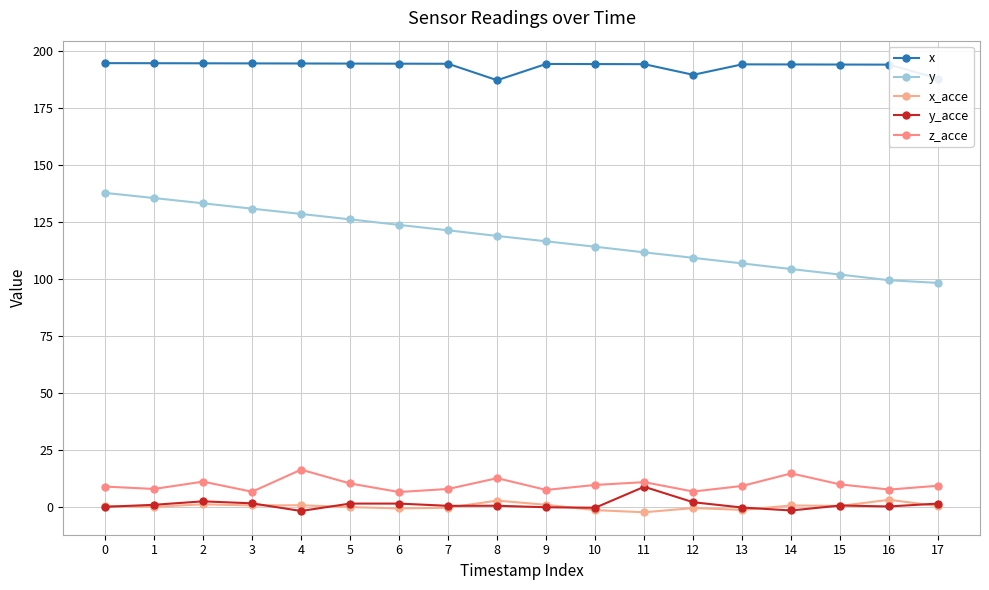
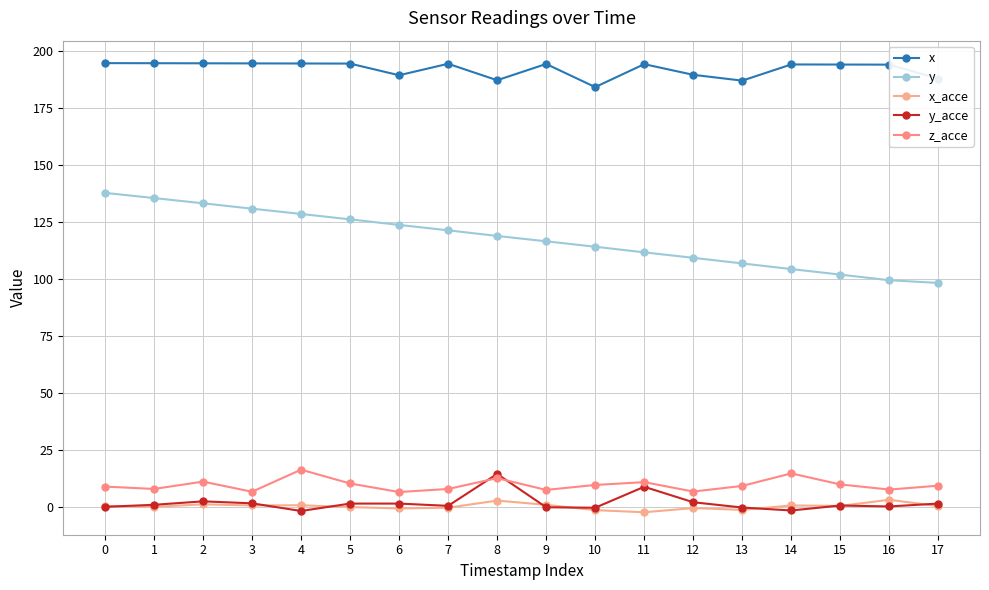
  {
    "x": {
      "0": 194,
      "1": 194,
      "2": 194,
      "3": 194,
      "4": 194,
      "5": 194,
-     "6": 194,
+     "6": 189,
      "7": 194,
      "8": 187,
      "9": 194,
-     "10": 194,
+     "10": 184,
      "11": 194,
      "12": 189,
-     "13": 194,
+     "13": 187,
      "14": 194,
      "15": 194
    },
    "y": {
      "0": 138,
      "1": 135,
      "2": 133,
      "3": 131,
      "4": 128,
      "5": 126,
      "6": 124,
      "7": 121,
      "8": 119,
      "9": 116,
      "10": 114,
      "11": 112,
      "12": 109,
      "13": 107,
      "14": 104,
      "15": 102,
      "16": 99,
      "17": 98
    },
    "y_acce": {
      "2": 3,
      "4": -2,
      "5": 2,
      "6": 2,
-     "8": 1,
+     "8": 15,
      "11": 9,
      "12": 2,
      "14": -1,
      "16": 0,
      "17": 2
    }
  }
